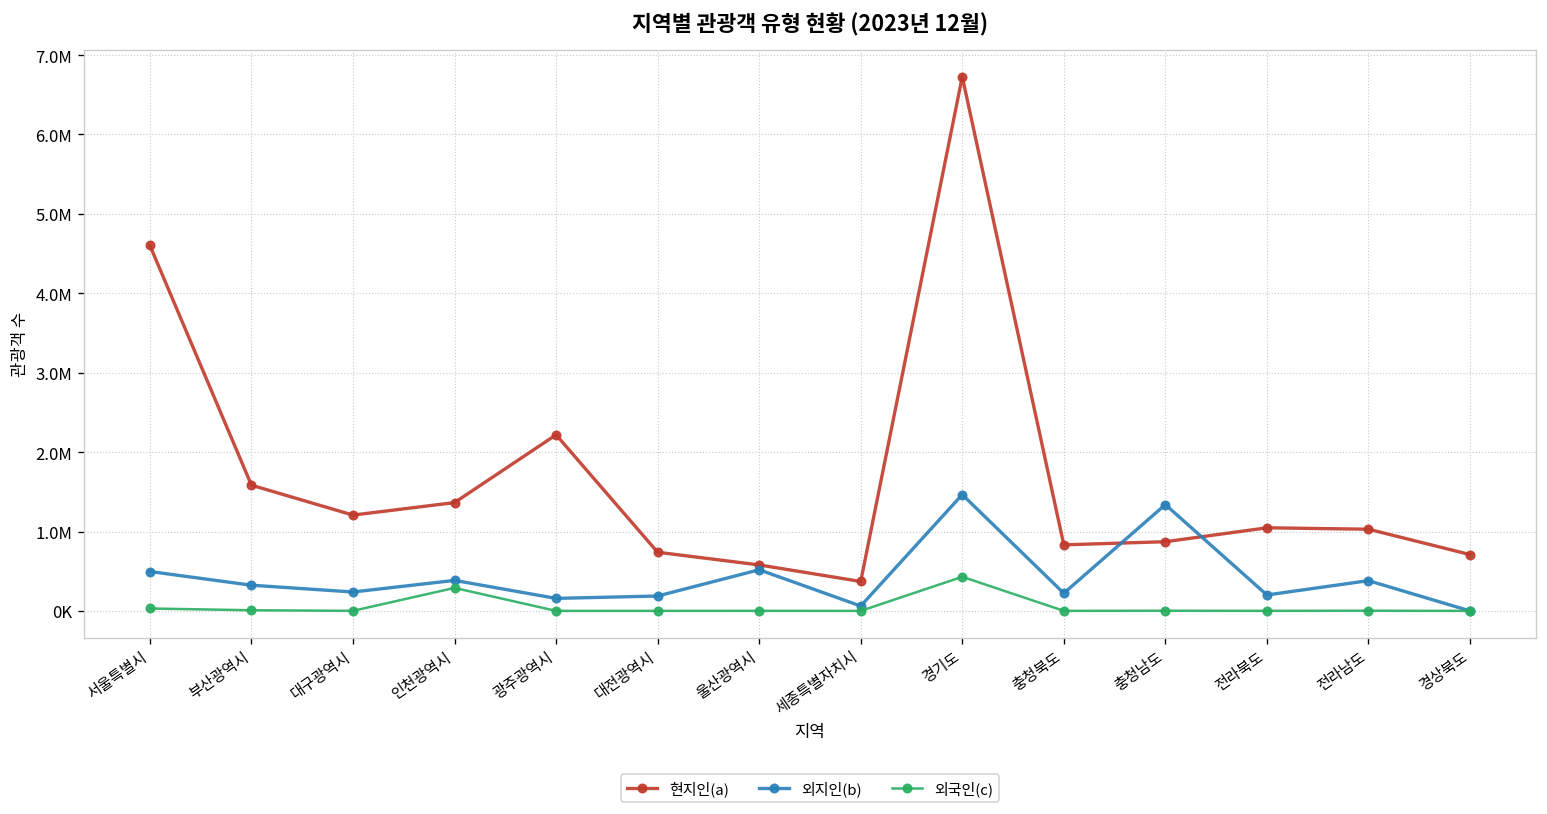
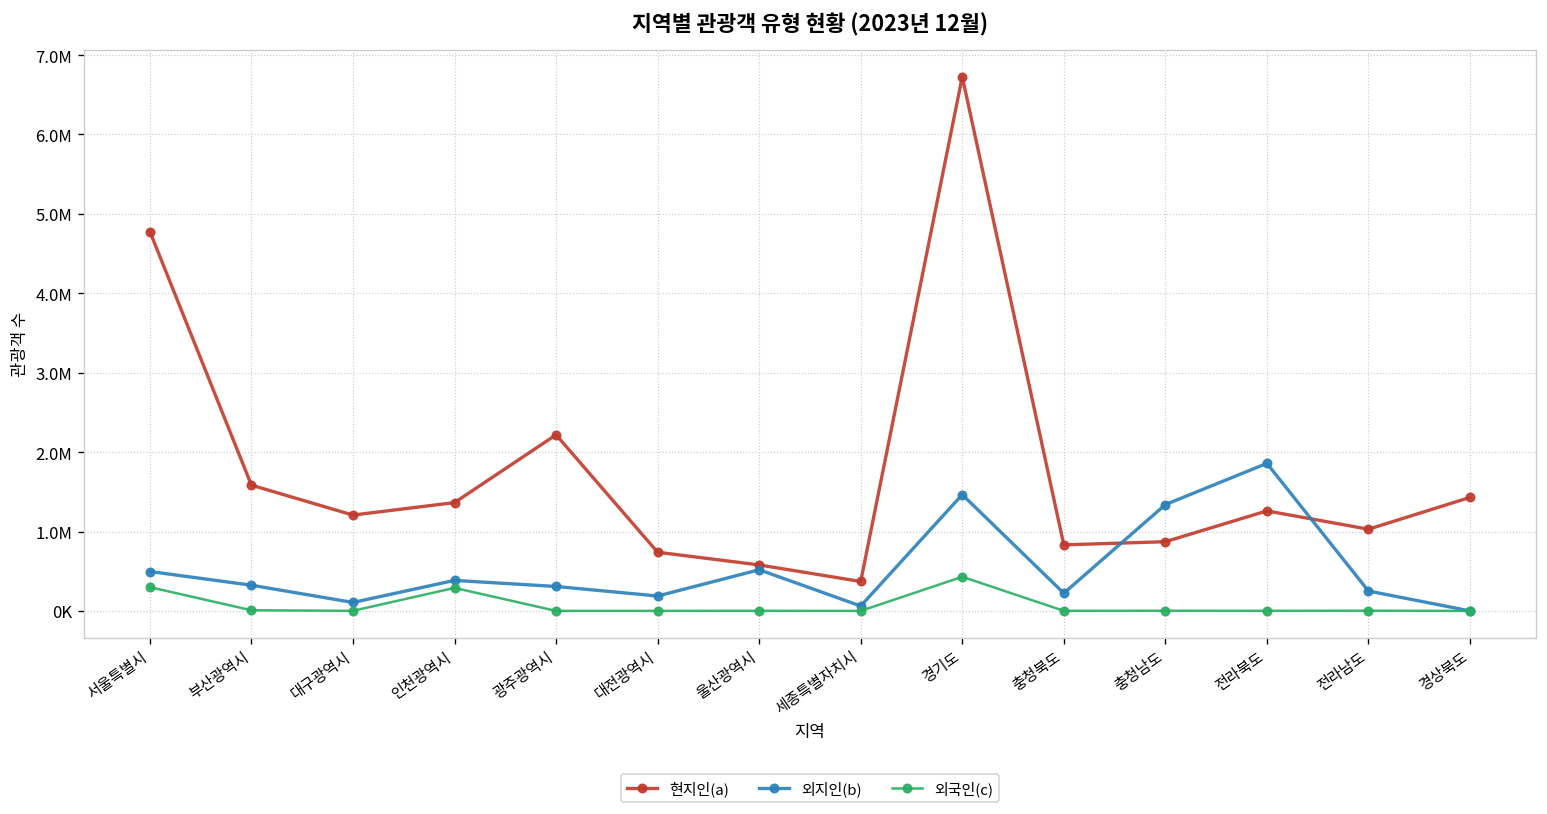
  {
    "현지인(a)": {
-     "서울특별시": 4600000,
+     "서울특별시": 4800000,
      "부산광역시": 1600000,
      "대구광역시": 1200000,
      "인천광역시": 1400000,
      "광주광역시": 2200000,
      "대전광역시": 700000,
      "울산광역시": 600000,
      "세종특별자치시": 400000,
      "경기도": 6700000,
      "충청북도": 800000,
      "충청남도": 900000,
-     "전라북도": 1000000,
+     "전라북도": 1300000,
      "전라남도": 1000000,
-     "경상북도": 700000
+     "경상북도": 1400000
    },
    "외지인(b)": {
      "서울특별시": 500000,
      "부산광역시": 300000,
-     "대구광역시": 200000,
+     "대구광역시": 100000,
      "인천광역시": 400000,
-     "광주광역시": 200000,
+     "광주광역시": 300000,
      "대전광역시": 200000,
      "울산광역시": 500000,
      "세종특별자치시": 100000,
      "경기도": 1500000,
      "충청북도": 200000,
      "충청남도": 1300000,
-     "전라북도": 200000,
-     "전라남도": 400000
+     "전라북도": 1900000,
+     "전라남도": 300000
    },
    "외국인(c)": {
-     "서울특별시": 0,
+     "서울특별시": 300000,
      "부산광역시": 0,
      "대구광역시": 0,
      "인천광역시": 300000,
      "광주광역시": 0,
      "대전광역시": 0,
      "울산광역시": 0,
      "세종특별자치시": 0,
      "경기도": 400000,
      "충청북도": 0,
      "충청남도": 0,
      "전라북도": 0,
      "전라남도": 0
    }
  }
